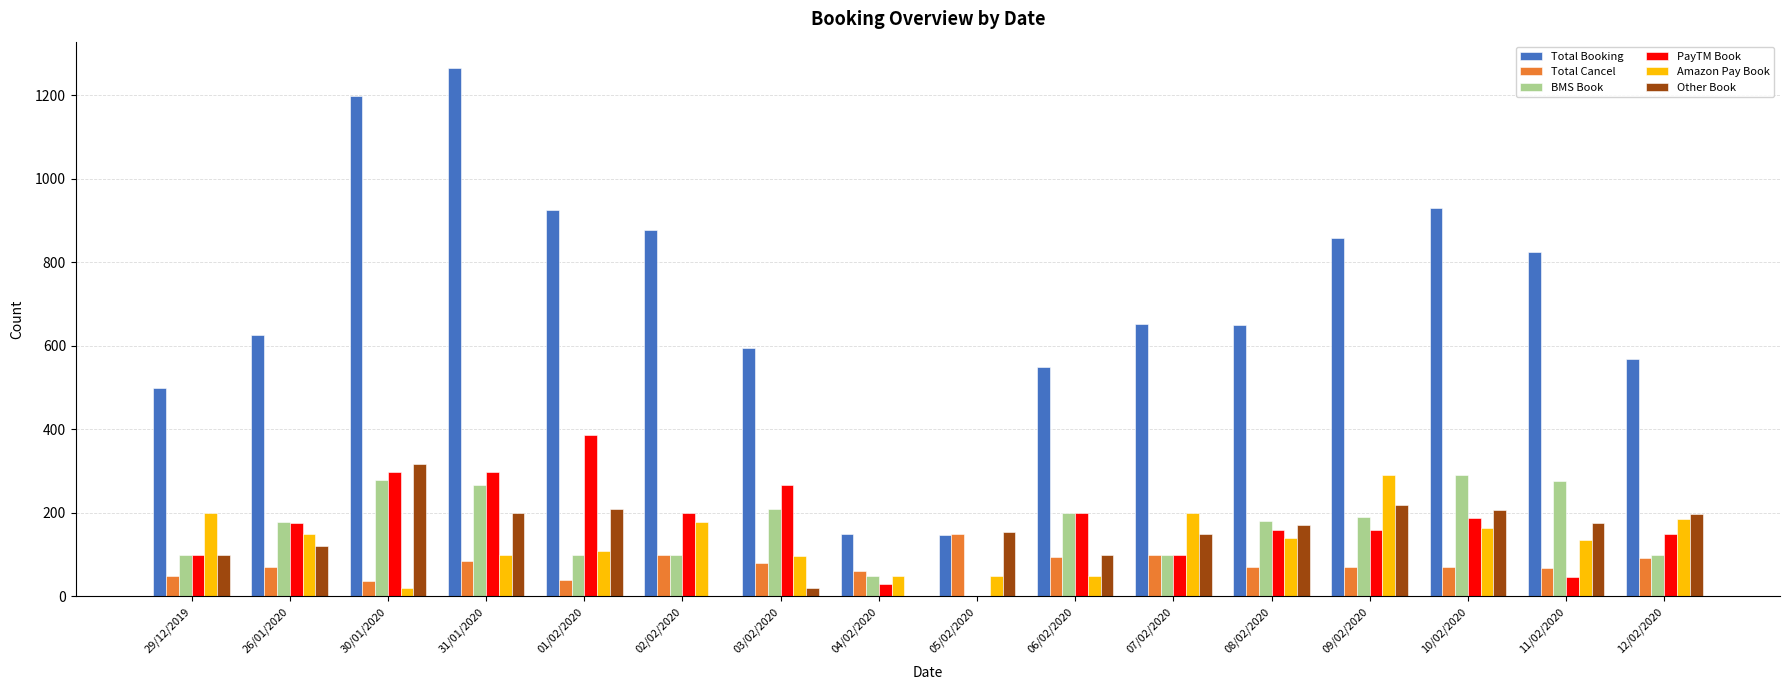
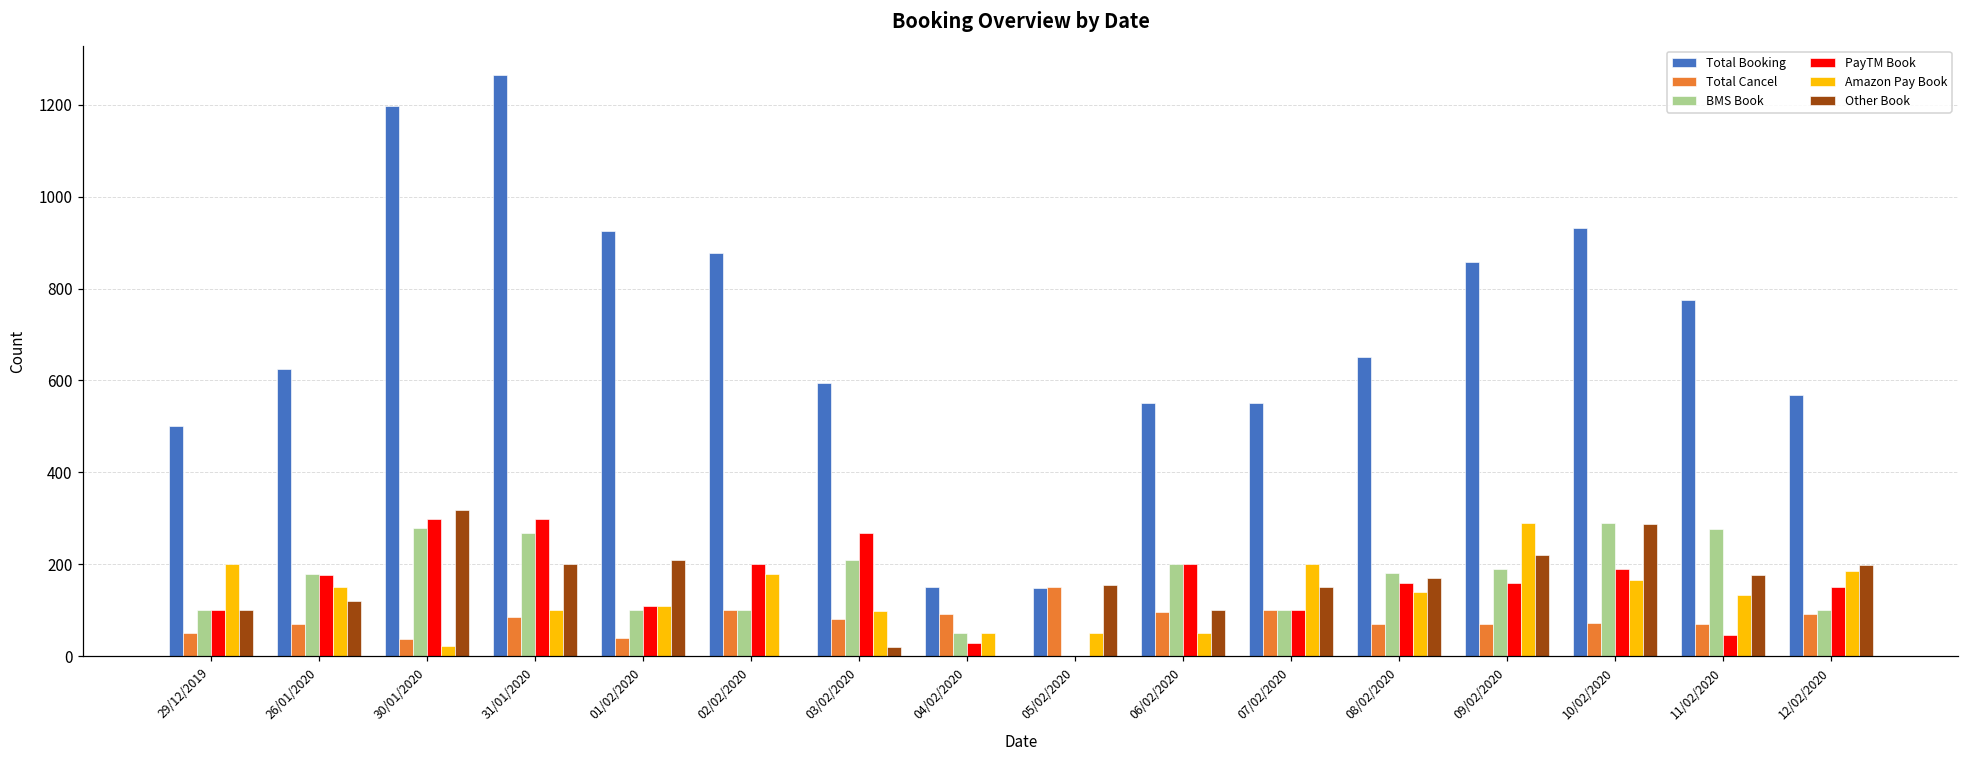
  {
    "Total Booking": {
      "29/12/2019": 500,
      "26/01/2020": 630,
      "30/01/2020": 1200,
      "31/01/2020": 1270,
      "01/02/2020": 930,
      "02/02/2020": 880,
      "03/02/2020": 600,
      "04/02/2020": 150,
      "05/02/2020": 150,
      "06/02/2020": 550,
-     "07/02/2020": 650,
+     "07/02/2020": 550,
      "08/02/2020": 650,
      "09/02/2020": 860,
      "10/02/2020": 930,
-     "11/02/2020": 820,
+     "11/02/2020": 780,
      "12/02/2020": 570
    },
    "Total Cancel": {
      "29/12/2019": 50,
      "26/01/2020": 70,
      "30/01/2020": 40,
      "31/01/2020": 90,
      "01/02/2020": 40,
      "02/02/2020": 100,
      "03/02/2020": 80,
-     "04/02/2020": 60,
+     "04/02/2020": 90,
      "05/02/2020": 150,
      "06/02/2020": 100,
      "07/02/2020": 100,
      "08/02/2020": 70,
      "09/02/2020": 70,
      "10/02/2020": 70,
      "11/02/2020": 70,
      "12/02/2020": 90
    },
    "BMS Book": {
      "29/12/2019": 100,
      "26/01/2020": 180,
      "30/01/2020": 280,
      "31/01/2020": 270,
      "01/02/2020": 100,
      "02/02/2020": 100,
      "03/02/2020": 210,
      "04/02/2020": 50,
      "05/02/2020": 0,
      "06/02/2020": 200,
      "07/02/2020": 100,
      "08/02/2020": 180,
      "09/02/2020": 190,
      "10/02/2020": 290,
      "11/02/2020": 280,
      "12/02/2020": 100
    },
    "PayTM Book": {
      "29/12/2019": 100,
      "26/01/2020": 180,
      "30/01/2020": 300,
      "31/01/2020": 300,
-     "01/02/2020": 390,
+     "01/02/2020": 110,
      "02/02/2020": 200,
      "03/02/2020": 270,
      "04/02/2020": 30,
      "05/02/2020": 0,
      "06/02/2020": 200,
      "07/02/2020": 100,
      "08/02/2020": 160,
      "09/02/2020": 160,
      "10/02/2020": 190,
      "11/02/2020": 50,
      "12/02/2020": 150
    },
    "Amazon Pay Book": {
      "29/12/2019": 200,
      "26/01/2020": 150,
      "30/01/2020": 20,
      "31/01/2020": 100,
      "01/02/2020": 110,
      "02/02/2020": 180,
      "03/02/2020": 100,
      "04/02/2020": 50,
      "05/02/2020": 50,
      "06/02/2020": 50,
      "07/02/2020": 200,
      "08/02/2020": 140,
      "09/02/2020": 290,
      "10/02/2020": 170,
      "11/02/2020": 130,
      "12/02/2020": 190
    },
    "Other Book": {
      "29/12/2019": 100,
      "26/01/2020": 120,
      "30/01/2020": 320,
      "31/01/2020": 200,
      "01/02/2020": 210,
      "02/02/2020": 0,
      "03/02/2020": 20,
      "04/02/2020": 0,
      "05/02/2020": 150,
      "06/02/2020": 100,
      "07/02/2020": 150,
      "08/02/2020": 170,
      "09/02/2020": 220,
-     "10/02/2020": 210,
+     "10/02/2020": 290,
      "11/02/2020": 180,
      "12/02/2020": 200
    }
  }
